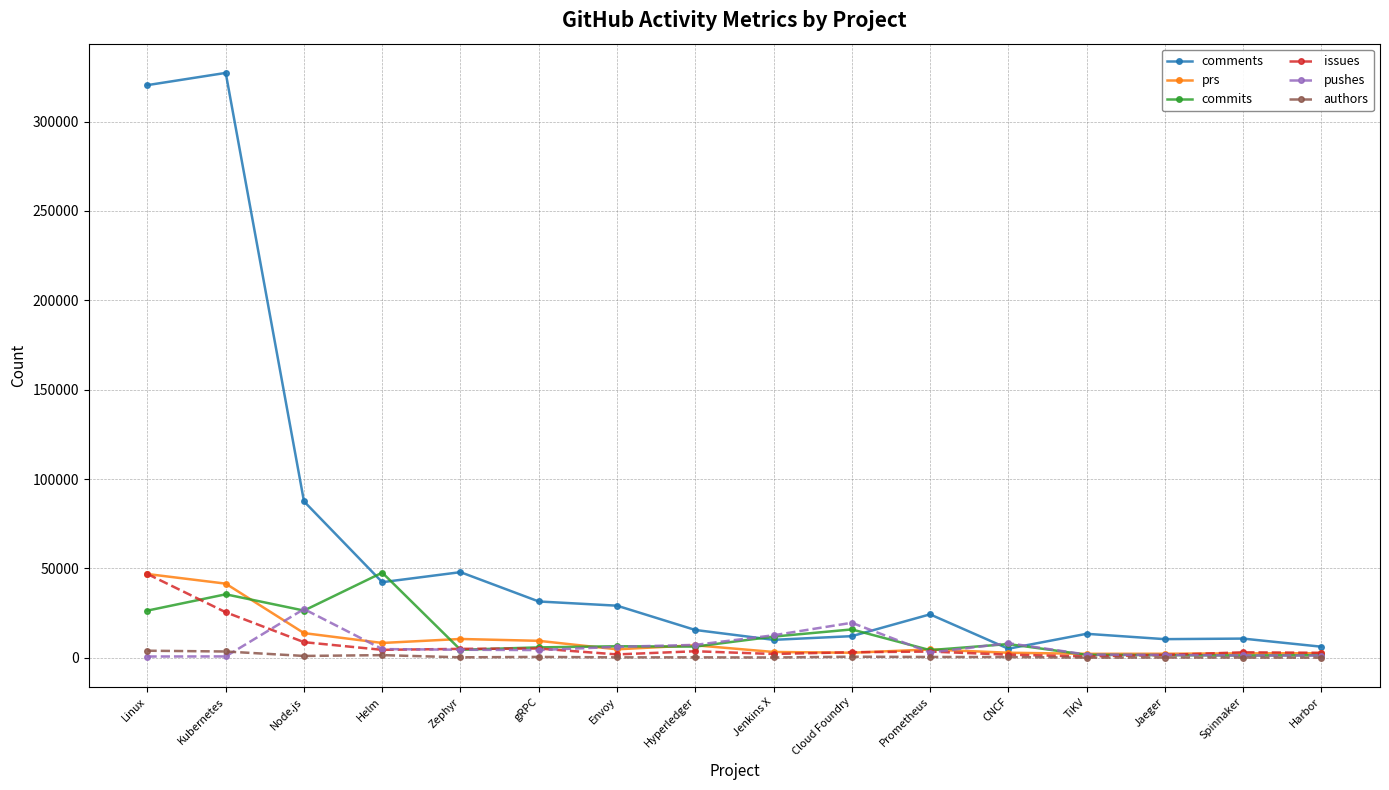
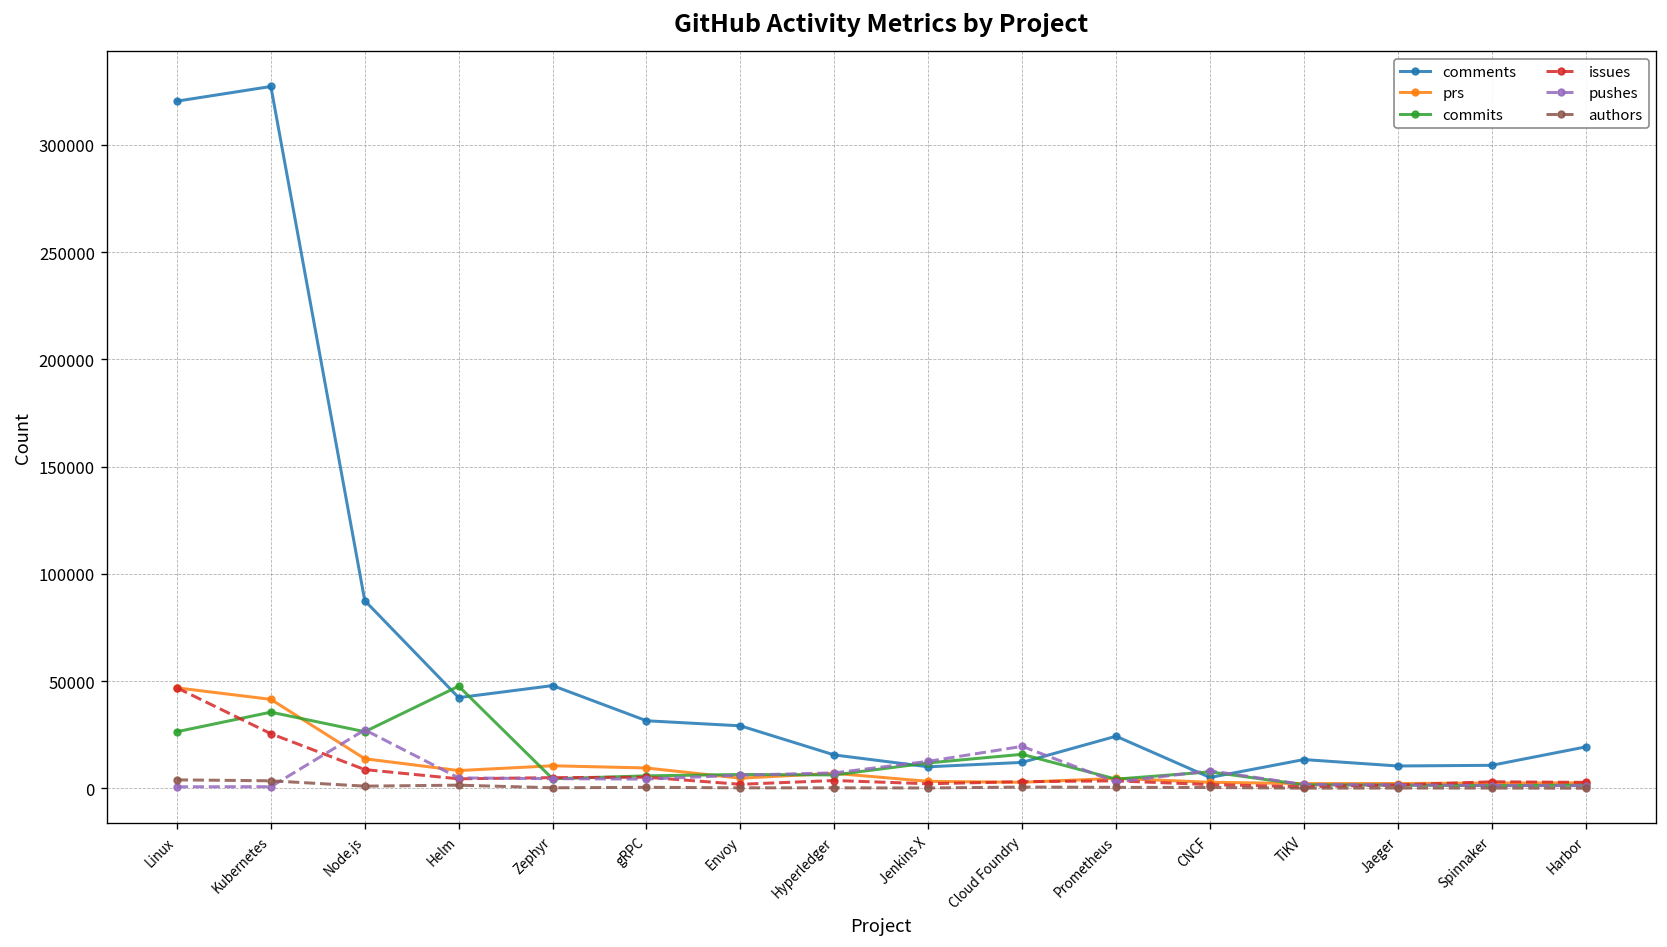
  {
    "comments": {
      "Linux": 320000,
      "Kubernetes": 327000,
      "Node.js": 88000,
      "Helm": 42000,
      "Zephyr": 48000,
      "gRPC": 32000,
      "Envoy": 29000,
      "Hyperledger": 16000,
      "Jenkins X": 10000,
      "Cloud Foundry": 12000,
      "Prometheus": 24000,
      "CNCF": 5000,
      "TiKV": 13000,
      "Jaeger": 10000,
      "Spinnaker": 11000,
-     "Harbor": 6000
+     "Harbor": 19000
    },
    "prs": {
      "Kubernetes": 42000,
      "Node.js": 14000,
      "Helm": 8000,
      "Zephyr": 11000,
      "gRPC": 10000
    },
    "commits": {
      "Linux": 26000,
      "Kubernetes": 36000,
      "Helm": 48000,
      "Cloud Foundry": 16000
    },
    "issues": {
      "Kubernetes": 26000,
      "Node.js": 9000,
      "Envoy": 2000,
      "Hyperledger": 4000
    },
    "pushes": {
      "Linux": 1000,
      "Kubernetes": 1000,
      "Cloud Foundry": 20000
    },
    "authors": {
      "Linux": 4000,
      "Kubernetes": 4000,
      "Node.js": 1000,
      "Helm": 2000,
      "Zephyr": 0,
      "gRPC": 1000,
      "Envoy": 0,
      "Hyperledger": 0,
      "Jenkins X": 0,
      "Cloud Foundry": 1000,
      "Prometheus": 1000
    }
  }
